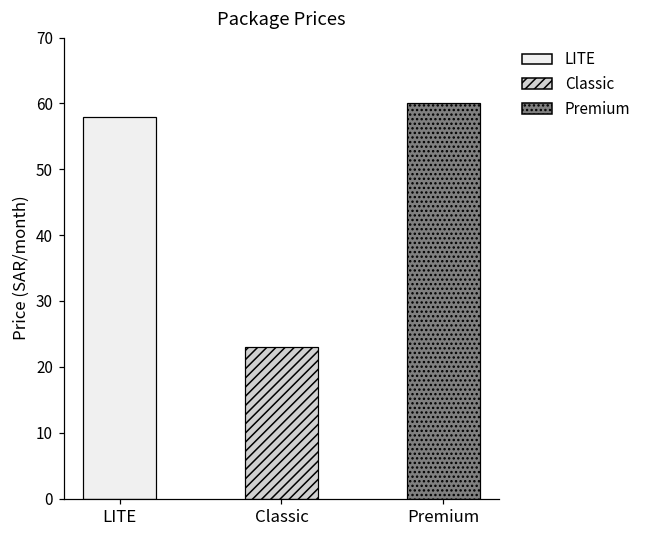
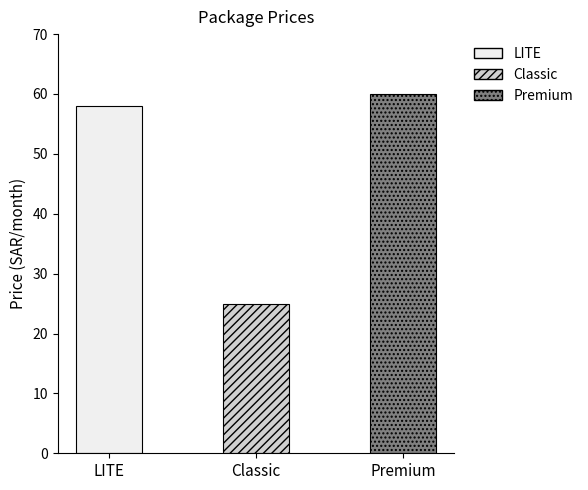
  {
    "LITE": 58,
-   "Classic": 23,
+   "Classic": 25,
    "Premium": 60
  }
